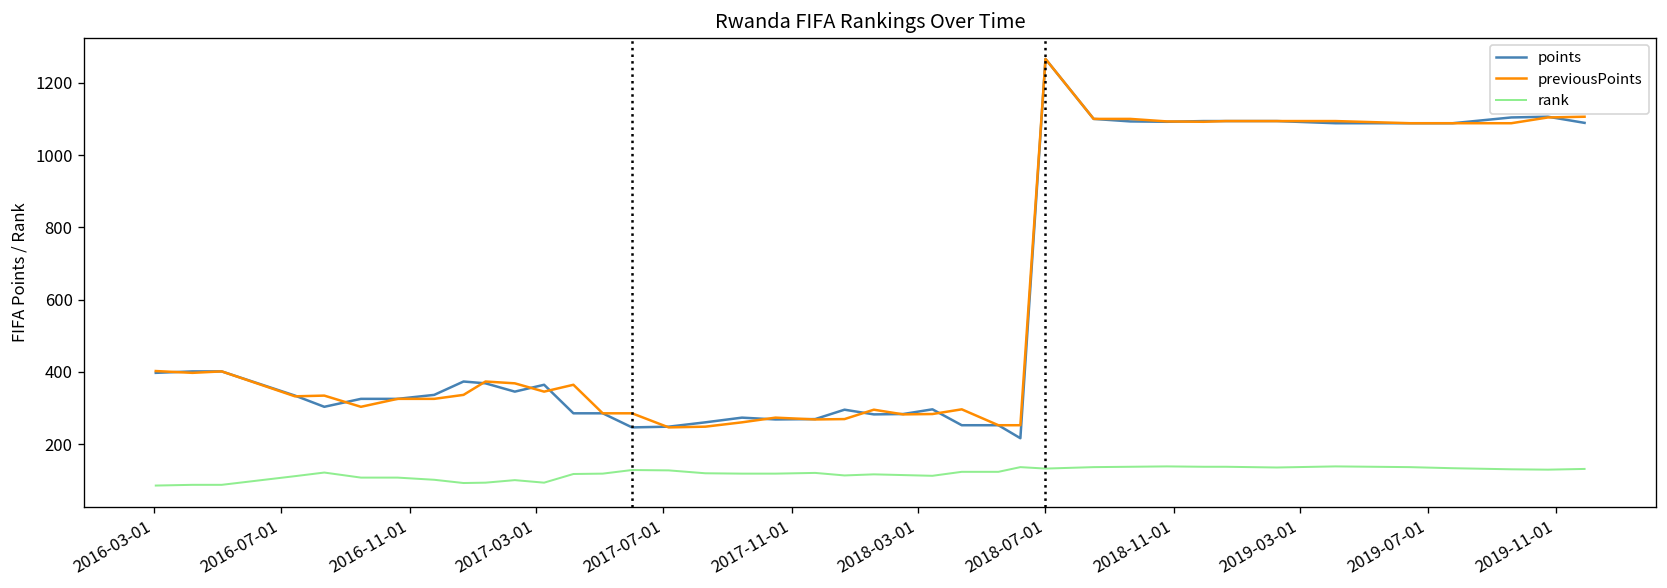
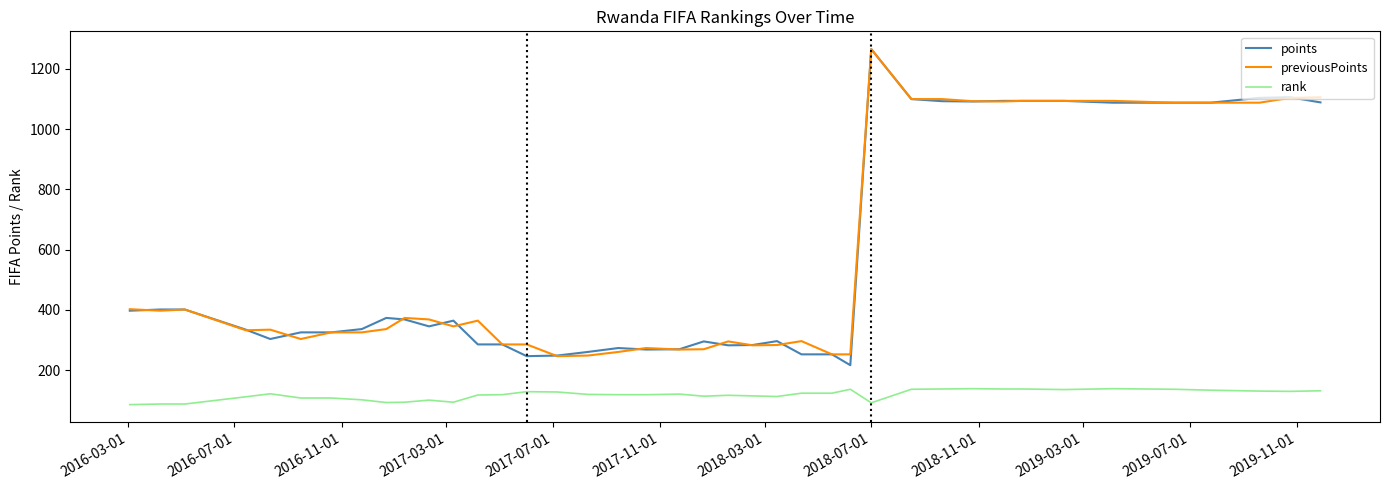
  {
    "rank": {
-     "2018-07-01": 130
+     "2018-07-01": 90
    }
  }
